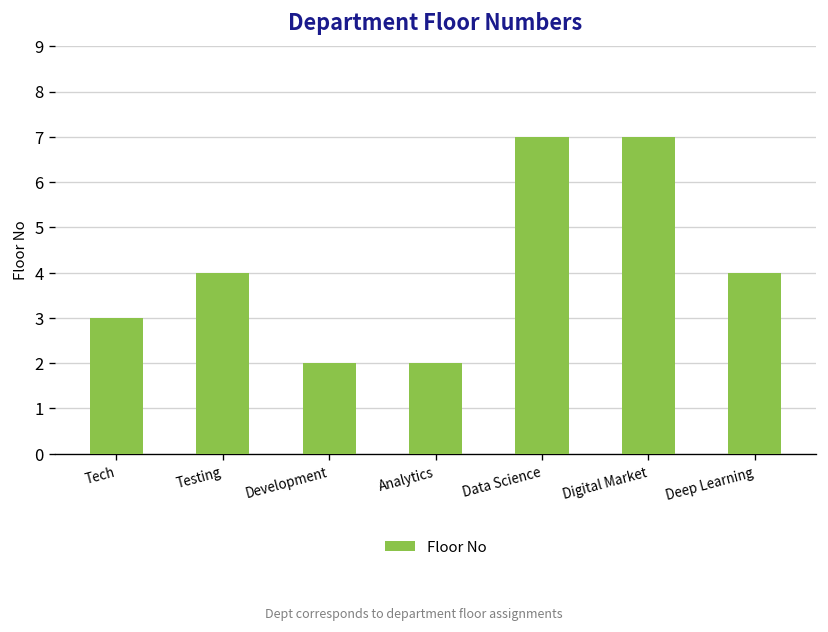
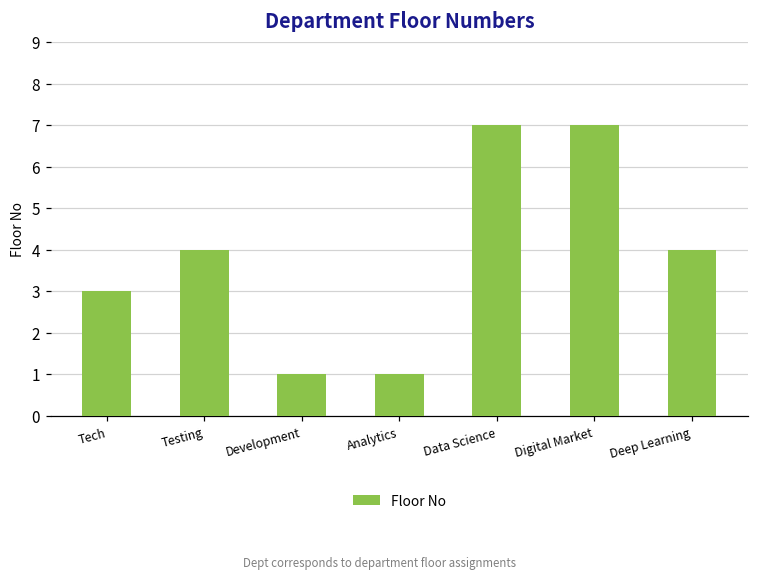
  {
    "Tech": 3,
    "Testing": 4,
-   "Development": 2,
-   "Analytics": 2,
+   "Development": 1,
+   "Analytics": 1,
    "Data Science": 7,
    "Digital Market": 7,
    "Deep Learning": 4
  }
